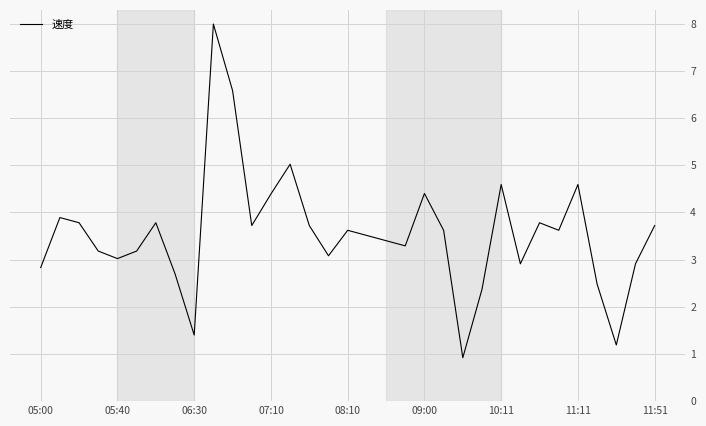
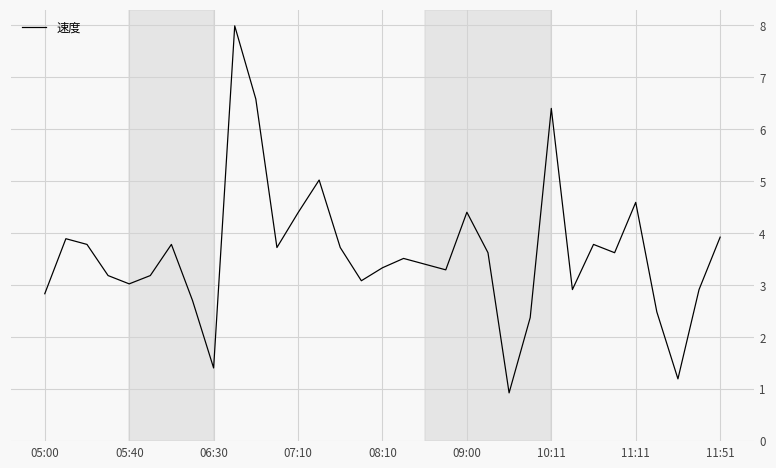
  {
    "05:00": 2.8,
    "05:40": 3.0,
    "06:30": 1.4,
    "07:10": 4.4,
-   "08:10": 3.6,
+   "08:10": 3.3,
    "09:00": 4.4,
-   "10:11": 4.6,
+   "10:11": 6.4,
    "11:11": 4.6,
-   "11:51": 3.7
+   "11:51": 3.9
  }
